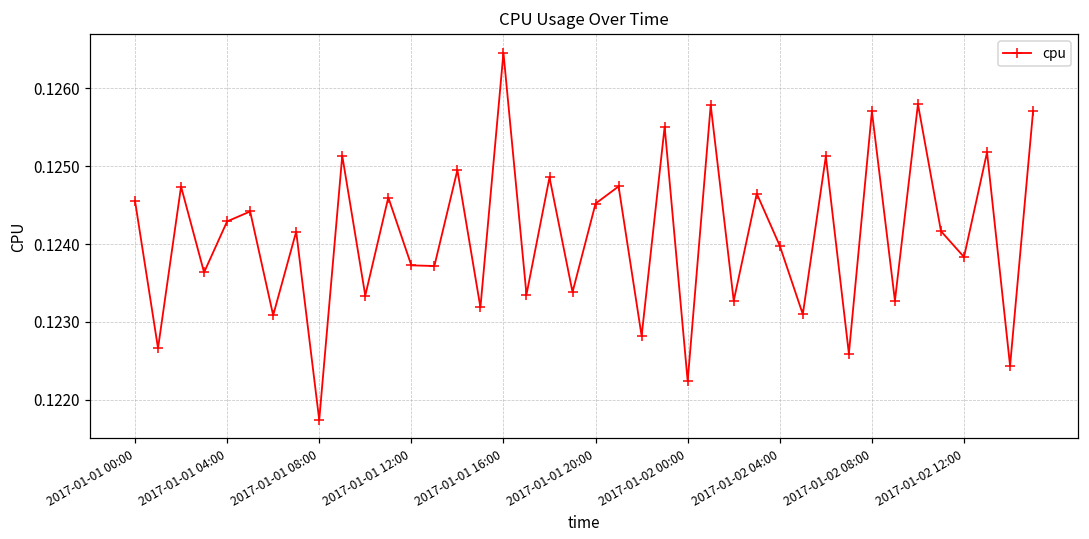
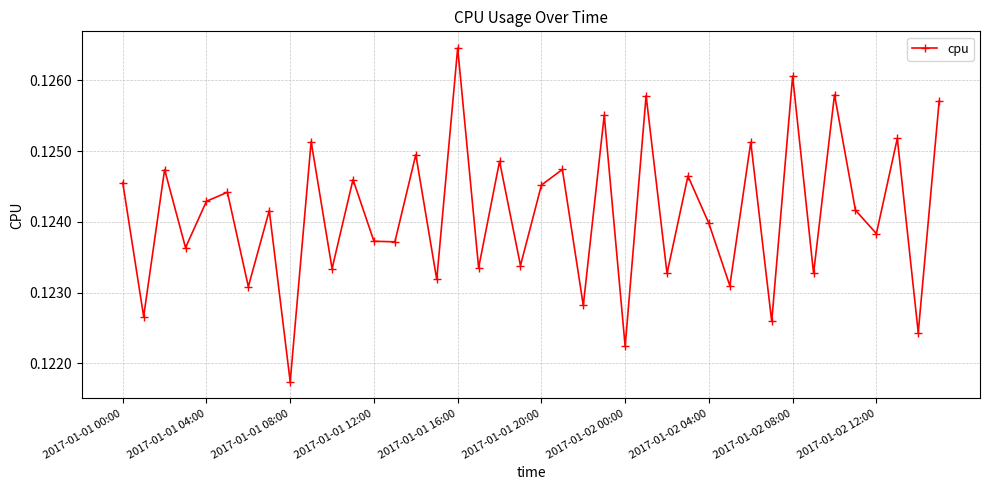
  {
    "2017-01-01 00:00": 0.1246,
    "2017-01-01 04:00": 0.1243,
    "2017-01-01 08:00": 0.1217,
    "2017-01-01 12:00": 0.1237,
    "2017-01-01 16:00": 0.1265,
    "2017-01-01 20:00": 0.1245,
    "2017-01-02 00:00": 0.1222,
    "2017-01-02 04:00": 0.1240,
-   "2017-01-02 08:00": 0.1257,
+   "2017-01-02 08:00": 0.1261,
    "2017-01-02 12:00": 0.1238
  }
